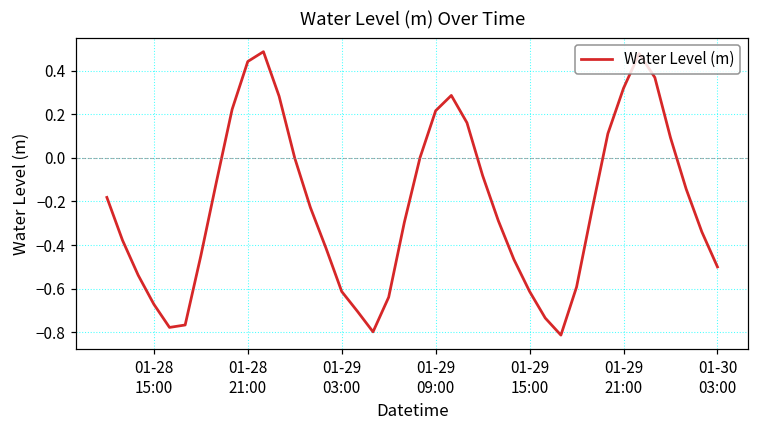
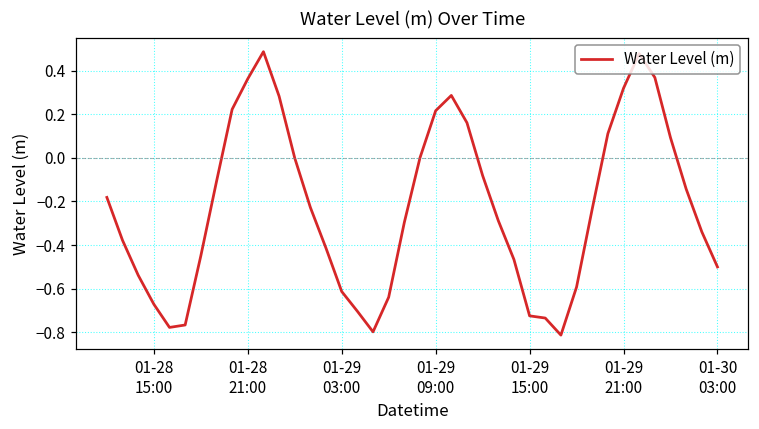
  {
    "01-28 15:00": -0.67,
-   "01-28 21:00": 0.44,
+   "01-28 21:00": 0.36,
    "01-29 03:00": -0.61,
    "01-29 09:00": 0.22,
-   "01-29 15:00": -0.61,
+   "01-29 15:00": -0.72,
    "01-29 21:00": 0.32,
    "01-30 03:00": -0.50
  }
